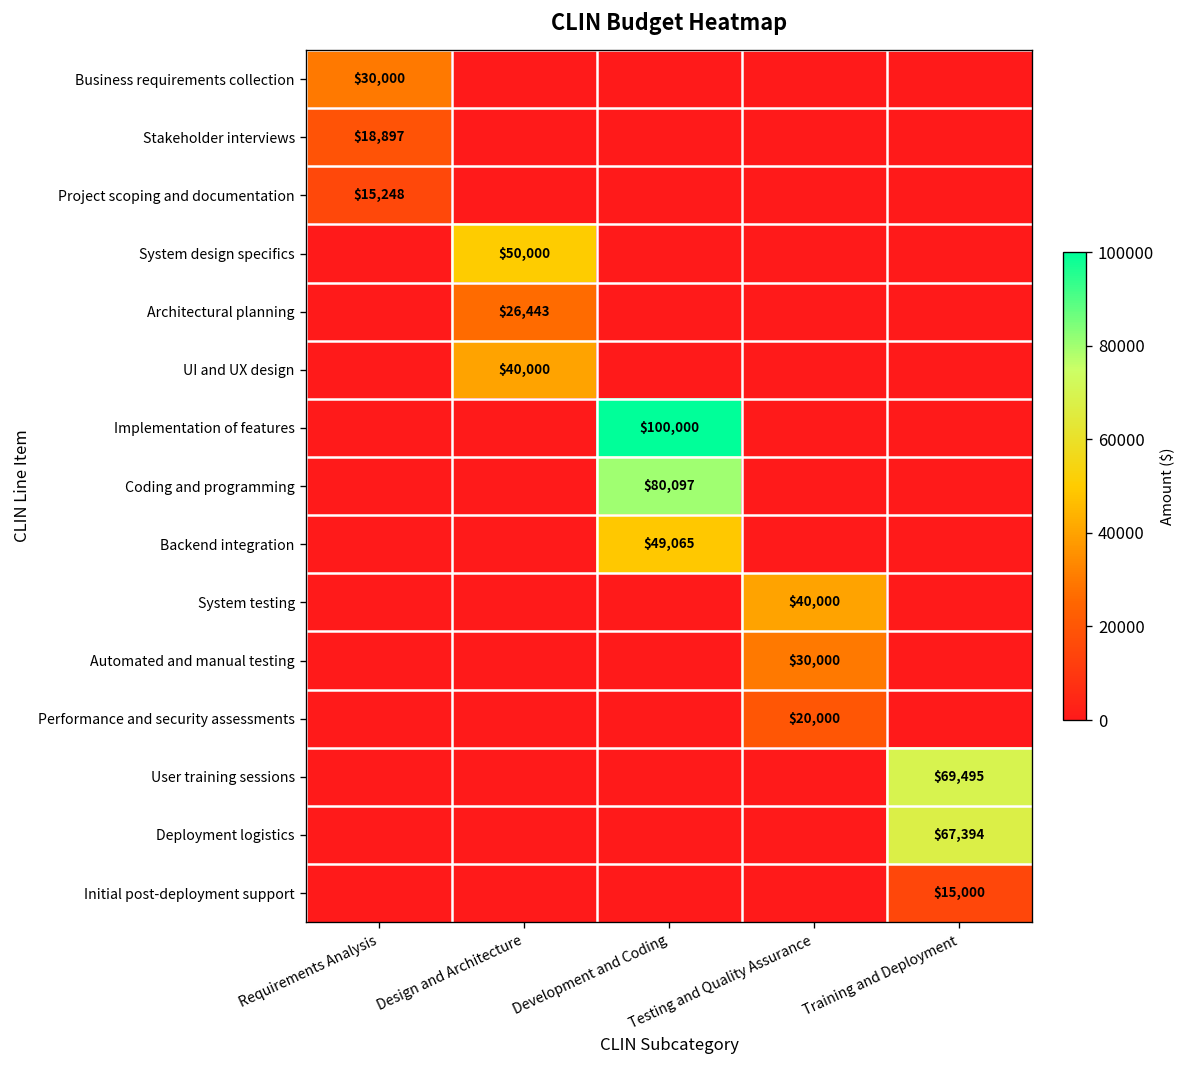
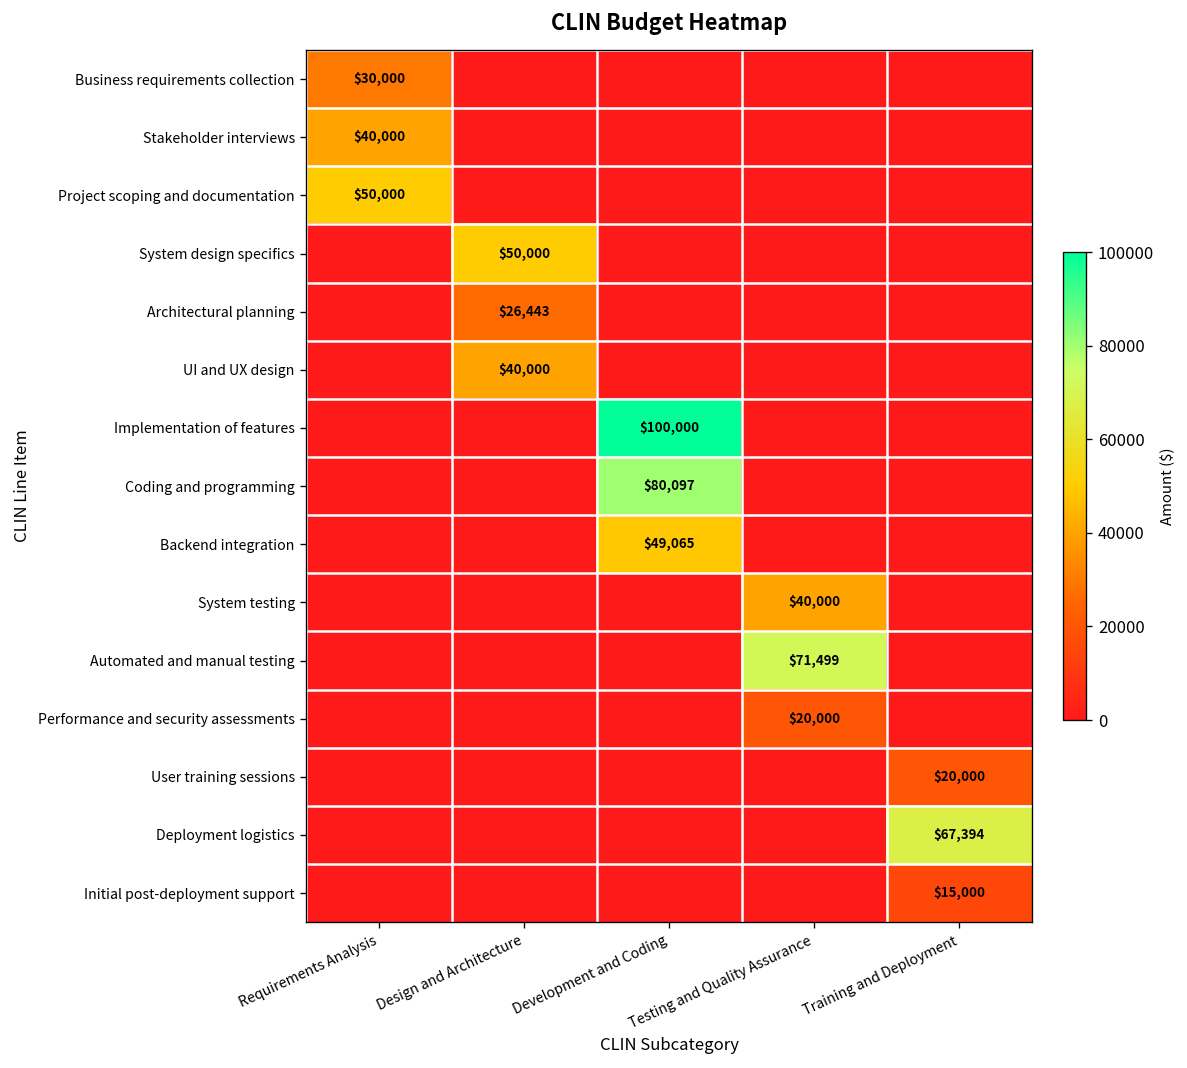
  {
    "Business requirements collection": {
      "Requirements Analysis": "$30,000"
    },
    "Stakeholder interviews": {
-     "Requirements Analysis": "$18,897"
+     "Requirements Analysis": "$40,000"
    },
    "Project scoping and documentation": {
-     "Requirements Analysis": "$15,248"
+     "Requirements Analysis": "$50,000"
    },
    "System design specifics": {
      "Design and Architecture": "$50,000"
    },
    "Architectural planning": {
      "Design and Architecture": "$26,443"
    },
    "UI and UX design": {
      "Design and Architecture": "$40,000"
    },
    "Implementation of features": {
      "Development and Coding": "$100,000"
    },
    "Coding and programming": {
      "Development and Coding": "$80,097"
    },
    "Backend integration": {
      "Development and Coding": "$49,065"
    },
    "System testing": {
      "Testing and Quality Assurance": "$40,000"
    },
    "Automated and manual testing": {
-     "Testing and Quality Assurance": "$30,000"
+     "Testing and Quality Assurance": "$71,499"
    },
    "Performance and security assessments": {
      "Testing and Quality Assurance": "$20,000"
    },
    "User training sessions": {
-     "Training and Deployment": "$69,495"
+     "Training and Deployment": "$20,000"
    },
    "Deployment logistics": {
      "Training and Deployment": "$67,394"
    },
    "Initial post-deployment support": {
      "Training and Deployment": "$15,000"
    }
  }
